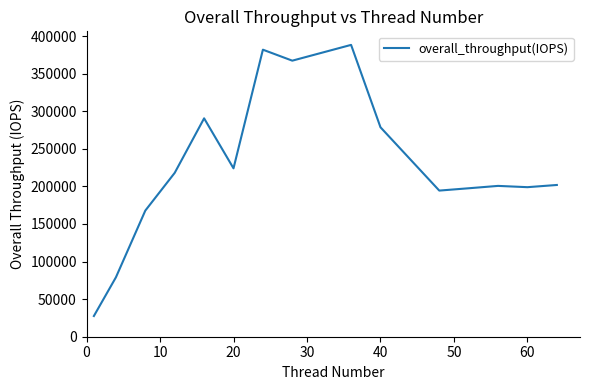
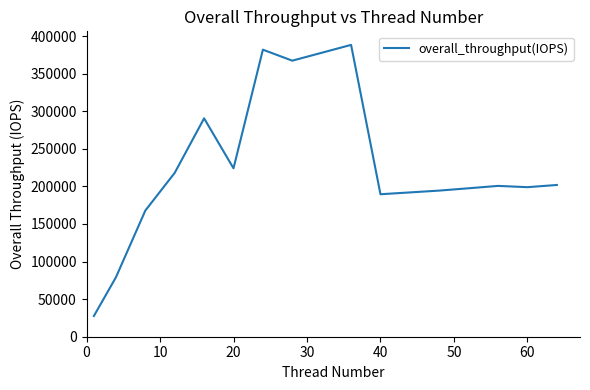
  {
    "20": 220000,
-   "40": 280000,
+   "40": 190000,
    "60": 200000
  }
